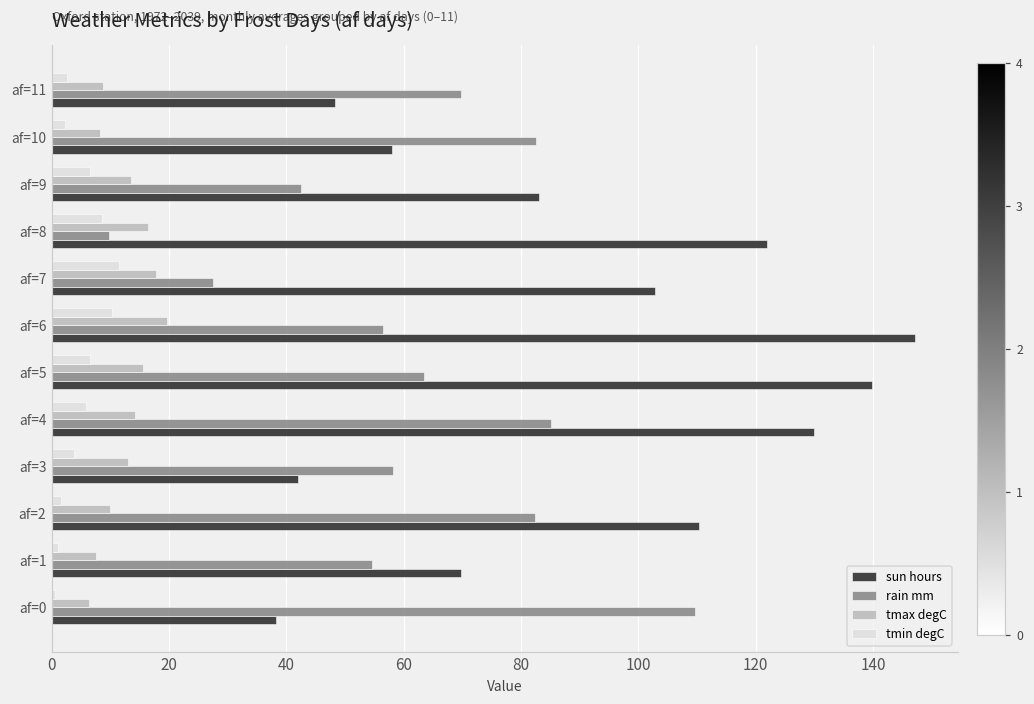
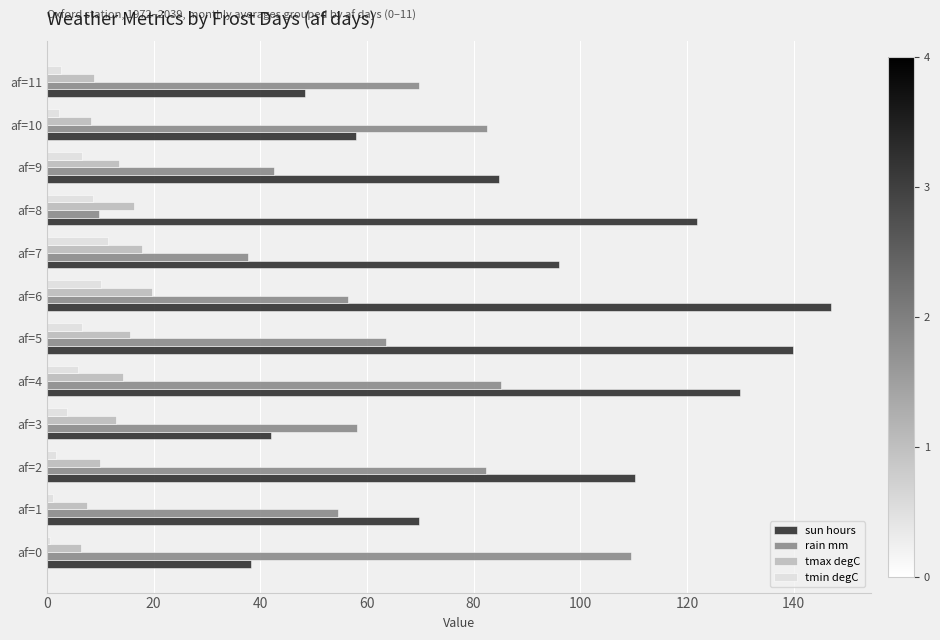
  {
    "sun hours": {
      "af=11": 48,
      "af=10": 58,
-     "af=9": 83,
+     "af=9": 85,
      "af=8": 122,
-     "af=7": 103,
+     "af=7": 96,
      "af=6": 147,
      "af=5": 140,
      "af=4": 130,
      "af=3": 42,
      "af=2": 110,
      "af=1": 70,
      "af=0": 38
    },
    "rain mm": {
      "af=11": 70,
      "af=10": 83,
      "af=9": 43,
      "af=8": 10,
-     "af=7": 28,
+     "af=7": 38,
      "af=6": 56,
      "af=5": 64,
      "af=4": 85,
      "af=3": 58,
      "af=2": 82,
      "af=1": 55,
      "af=0": 110
    },
    "tmax degC": {
      "af=11": 9,
      "af=10": 8,
      "af=9": 14,
      "af=8": 16,
      "af=7": 18,
      "af=6": 20,
      "af=5": 16,
      "af=4": 14,
      "af=3": 13,
      "af=2": 10,
      "af=1": 8,
      "af=0": 6
    },
    "tmin degC": {
      "af=11": 3,
      "af=10": 2,
      "af=9": 7,
      "af=8": 9,
      "af=7": 12,
      "af=6": 10,
      "af=5": 7,
      "af=4": 6,
      "af=3": 4,
      "af=2": 2,
      "af=1": 1,
      "af=0": 1
    }
  }
